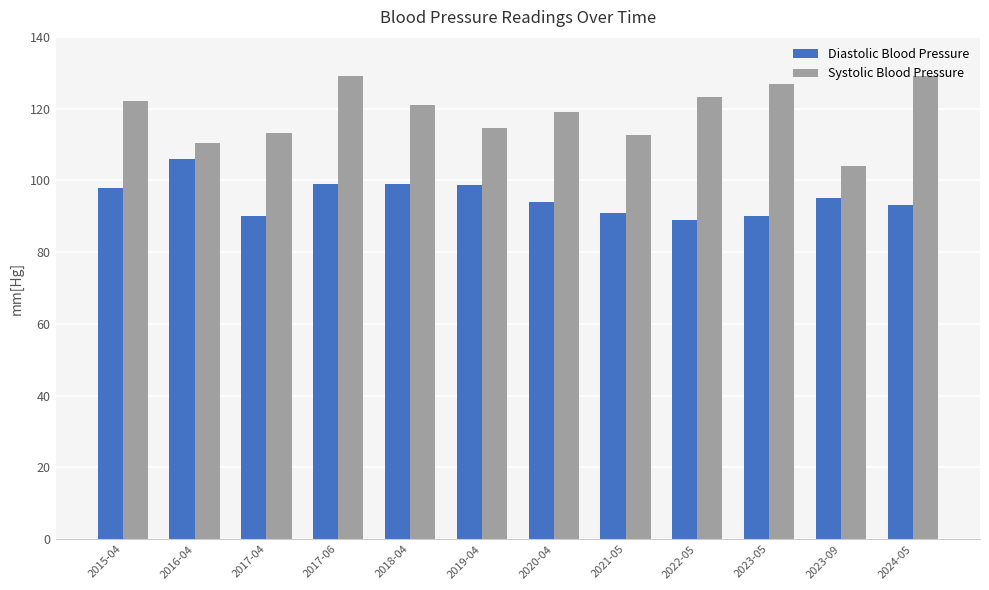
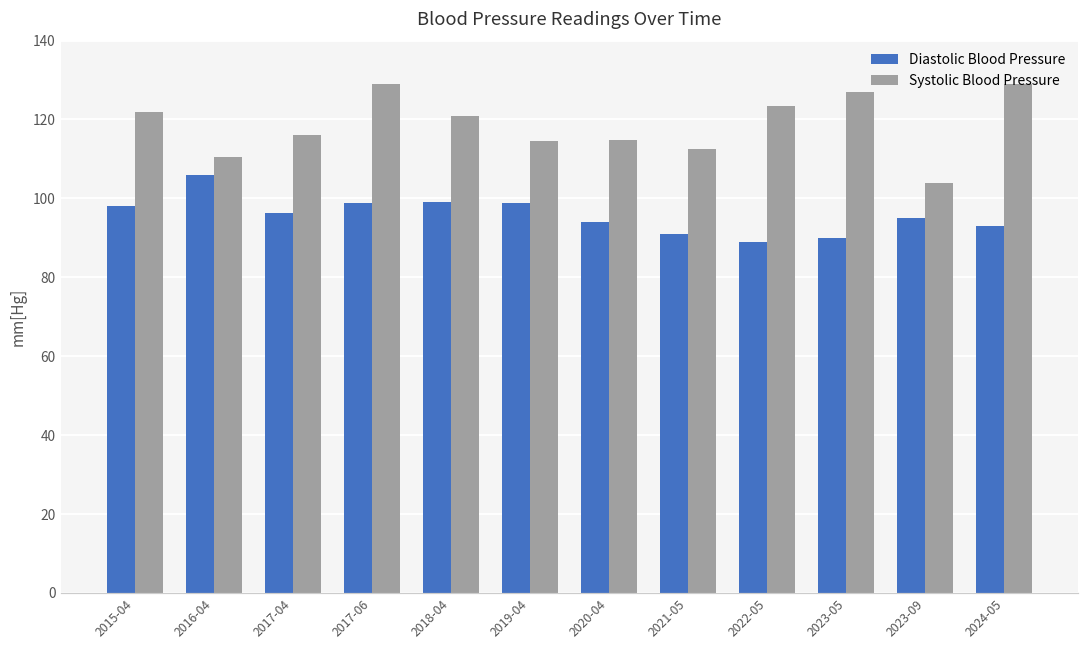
  {
    "Diastolic Blood Pressure": {
      "2015-04": 98,
      "2016-04": 106,
-     "2017-04": 90,
+     "2017-04": 96,
      "2017-06": 99,
      "2018-04": 99,
      "2019-04": 99,
      "2020-04": 94,
      "2021-05": 91,
      "2022-05": 89,
      "2023-05": 90,
      "2023-09": 95,
      "2024-05": 93
    },
    "Systolic Blood Pressure": {
      "2015-04": 122,
      "2016-04": 111,
-     "2017-04": 113,
+     "2017-04": 116,
      "2017-06": 129,
      "2018-04": 121,
      "2019-04": 115,
-     "2020-04": 119,
+     "2020-04": 115,
      "2021-05": 113,
      "2022-05": 123,
      "2023-05": 127,
      "2023-09": 104,
      "2024-05": 129
    }
  }
